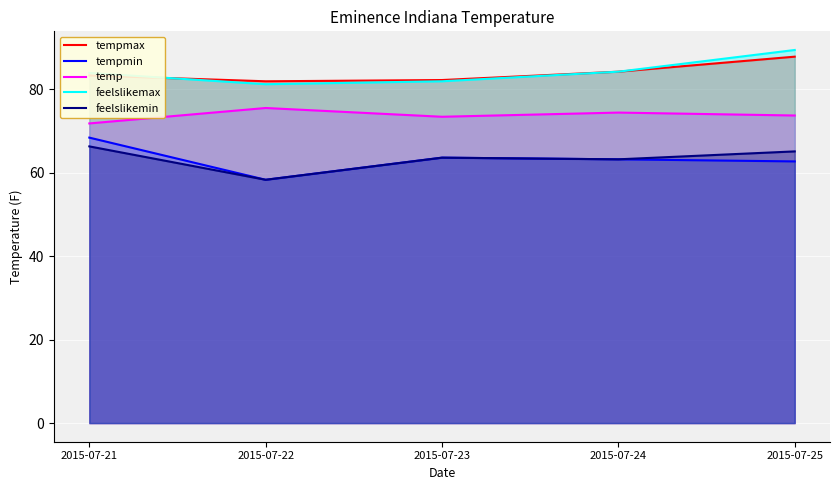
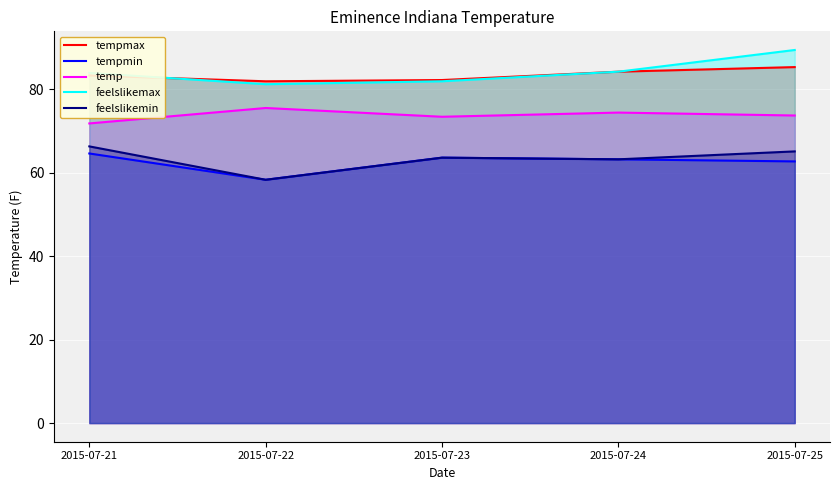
  {
    "tempmax": {
      "2015-07-22": 82,
-     "2015-07-25": 88
+     "2015-07-25": 85
    },
    "tempmin": {
-     "2015-07-21": 68,
+     "2015-07-21": 65,
      "2015-07-25": 63
    },
    "temp": {
      "2015-07-21": 72,
      "2015-07-22": 76,
      "2015-07-23": 73,
      "2015-07-24": 74,
      "2015-07-25": 74
    },
    "feelslikemax": {
      "2015-07-22": 81,
      "2015-07-25": 89
    },
    "feelslikemin": {
      "2015-07-21": 66,
      "2015-07-25": 65
    }
  }
